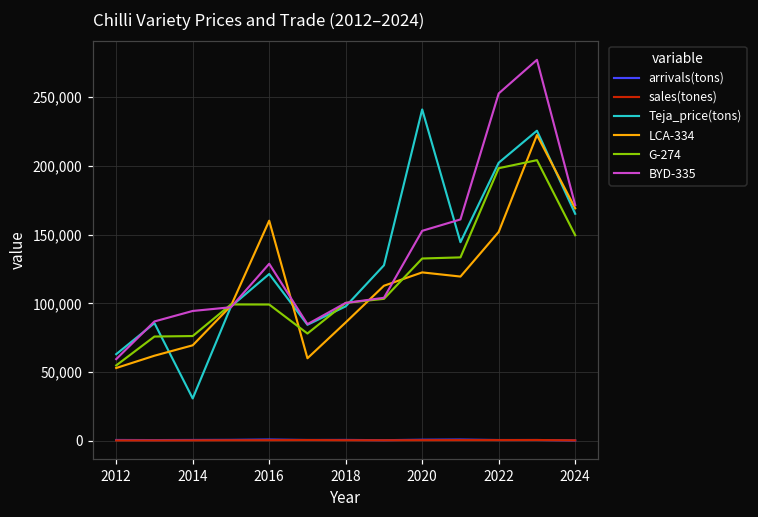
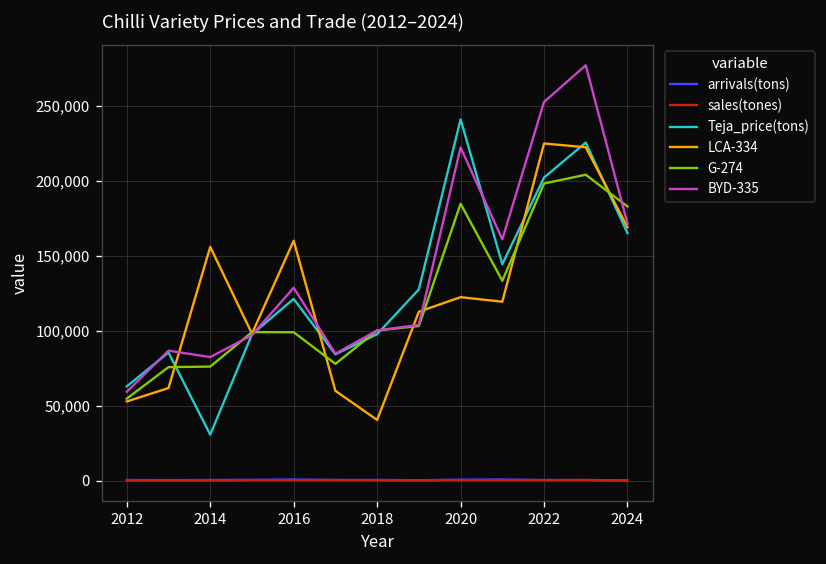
  {
    "sales(tones)": {
      "2022": "1,000",
      "2024": "0"
    },
    "Teja_price(tons)": {
      "2012": "63,000",
      "2014": "31,000",
      "2016": "121,000",
      "2018": "98,000",
      "2020": "241,000",
      "2022": "202,000",
      "2024": "165,000"
    },
    "LCA-334": {
-     "2014": "69,000",
+     "2014": "156,000",
      "2016": "160,000",
-     "2018": "86,000",
+     "2018": "41,000",
      "2020": "123,000",
-     "2022": "152,000",
+     "2022": "225,000",
      "2024": "169,000"
    },
    "G-274": {
      "2014": "76,000",
      "2016": "99,000",
-     "2020": "133,000",
+     "2020": "185,000",
      "2022": "198,000",
-     "2024": "150,000"
+     "2024": "183,000"
    },
    "BYD-335": {
      "2012": "59,000",
-     "2014": "94,000",
+     "2014": "83,000",
      "2016": "129,000",
-     "2020": "153,000",
+     "2020": "222,000",
      "2022": "253,000",
      "2024": "172,000"
    }
  }
